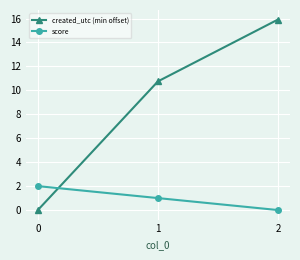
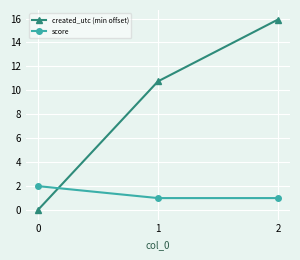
  {
    "created_utc (min offset)": {
      "0": 0,
      "1": 10.8,
      "2": 16
    },
    "score": {
      "0": 2,
      "1": 1,
-     "2": 0
+     "2": 1
    }
  }
